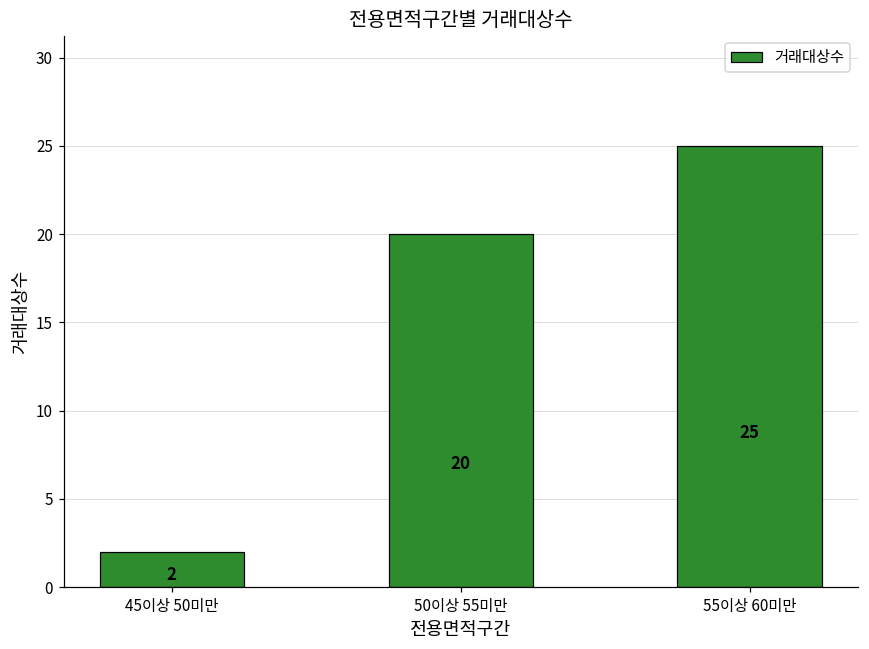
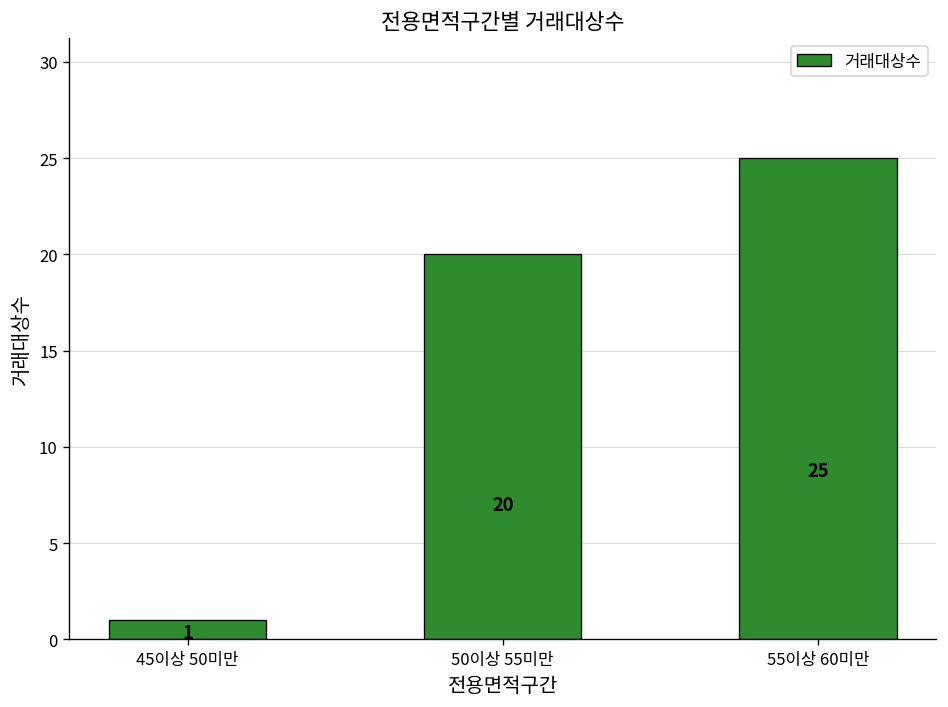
  {
-   "45이상 50미만": 2,
+   "45이상 50미만": 1,
    "50이상 55미만": 20,
    "55이상 60미만": 25
  }
